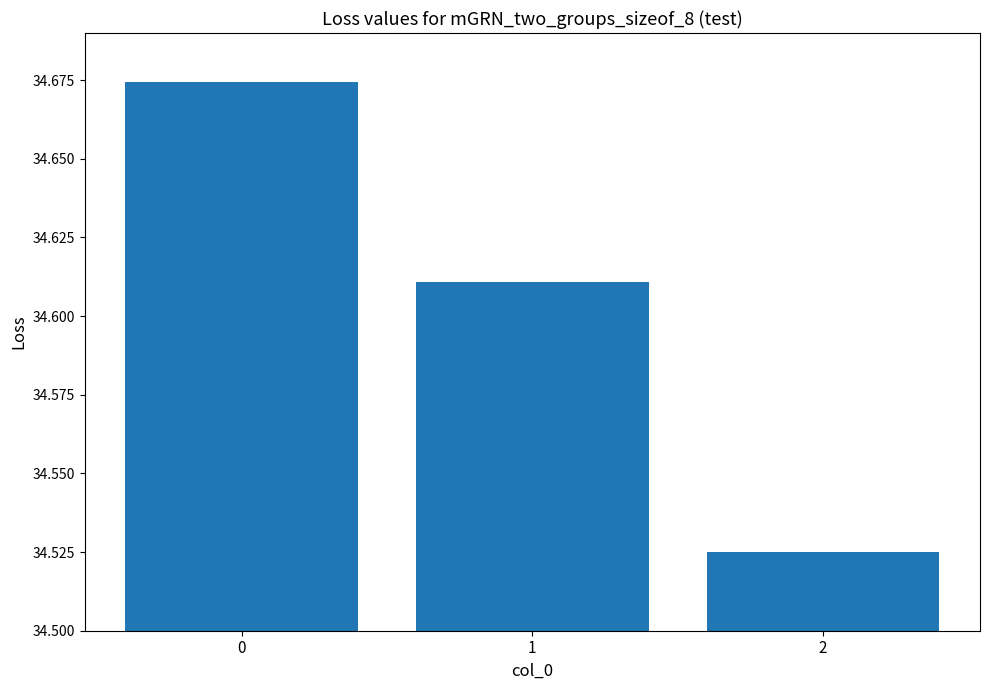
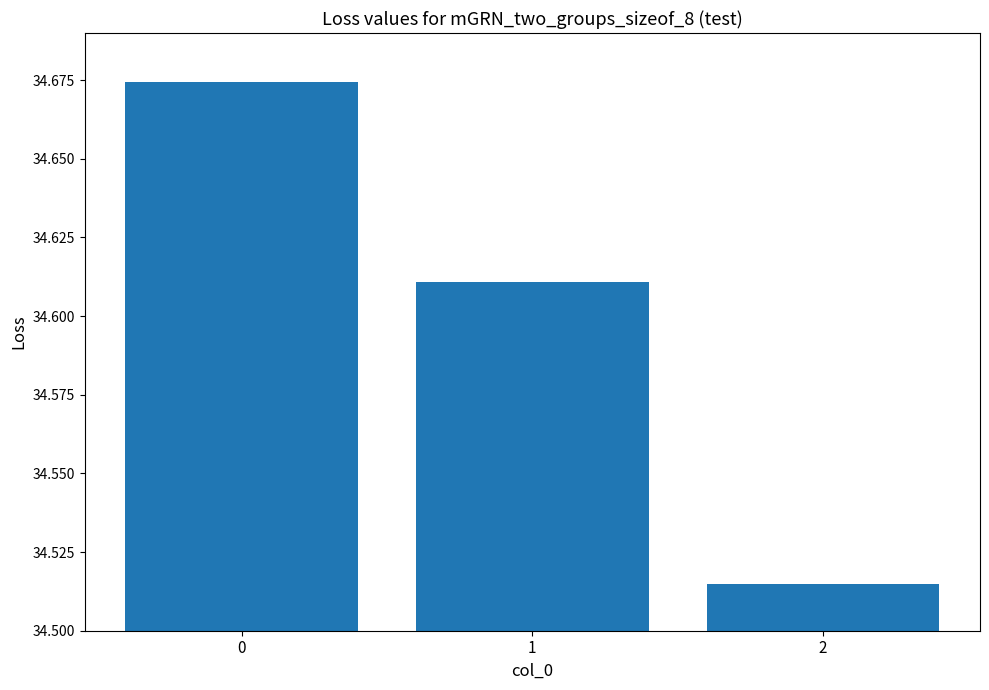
  {
    "0": 34.674,
    "1": 34.611,
-   "2": 34.525
+   "2": 34.515
  }
